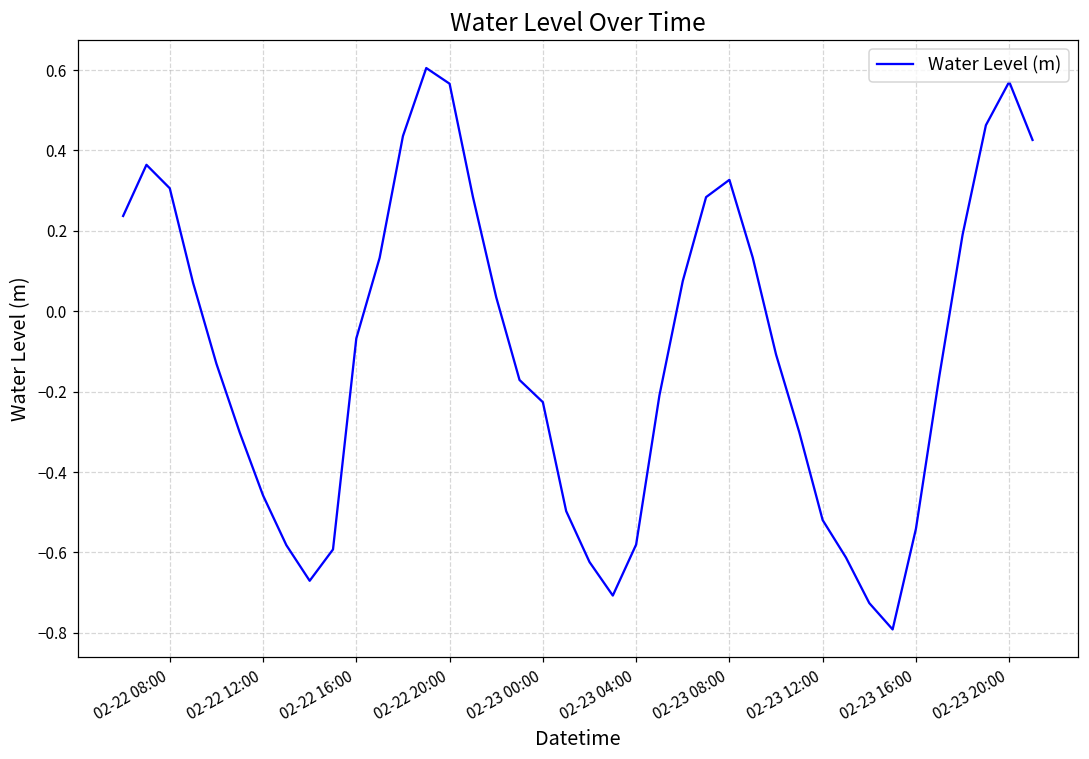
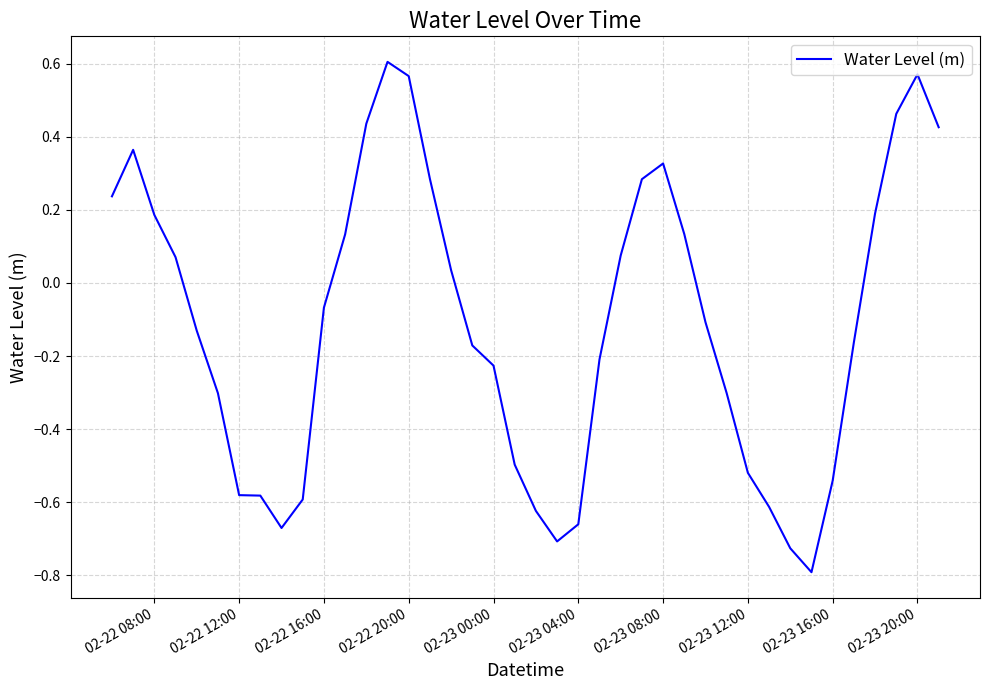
  {
-   "02-22 08:00": 0.31,
-   "02-22 12:00": -0.46,
+   "02-22 08:00": 0.19,
+   "02-22 12:00": -0.58,
    "02-22 16:00": -0.07,
    "02-22 20:00": 0.57,
    "02-23 00:00": -0.23,
-   "02-23 04:00": -0.58,
+   "02-23 04:00": -0.66,
    "02-23 08:00": 0.33,
    "02-23 12:00": -0.52,
    "02-23 16:00": -0.54
  }
